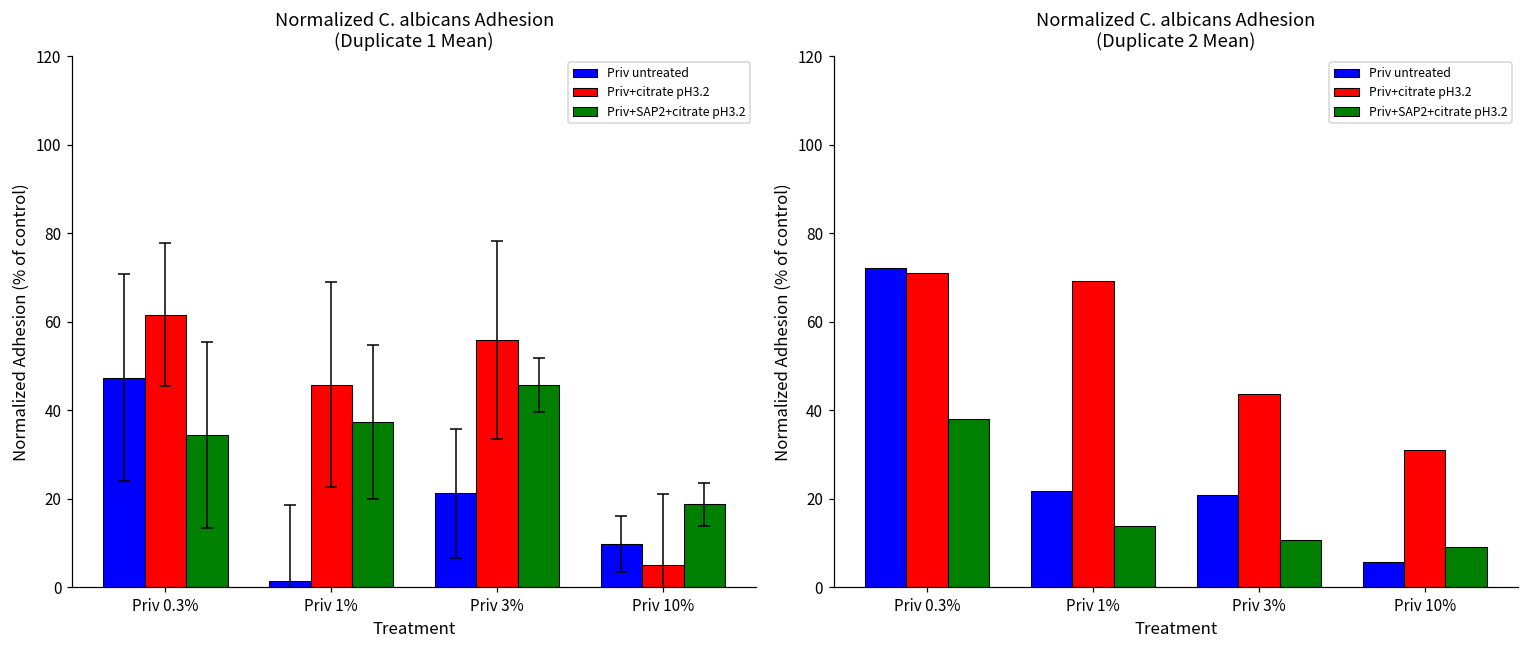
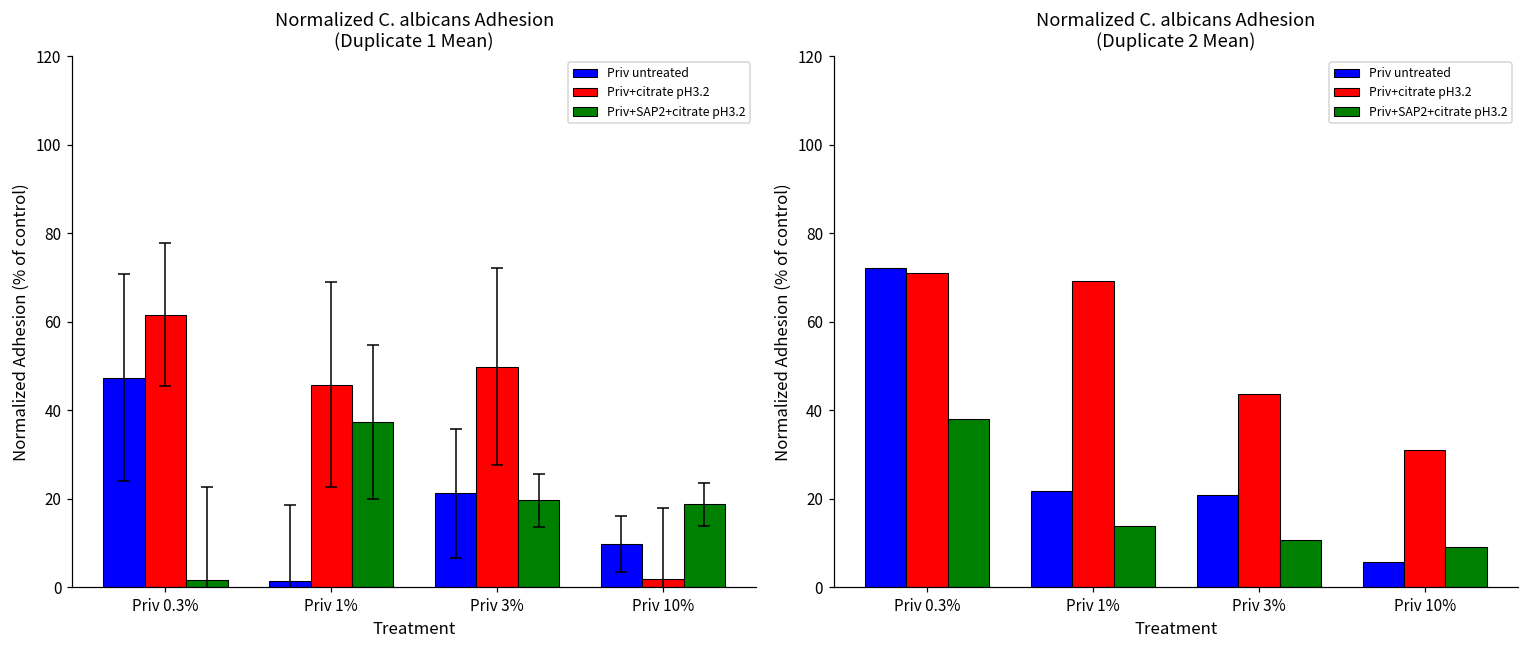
  {
    "Normalized C. albicans Adhesion (Duplicate 1 Mean)": {
      "Priv untreated": {
        "Priv 0.3%": 47,
        "Priv 1%": 1,
        "Priv 3%": 21,
        "Priv 10%": 10
      },
      "Priv+citrate pH3.2": {
        "Priv 0.3%": 62,
        "Priv 1%": 46,
-       "Priv 3%": 56,
-       "Priv 10%": 5
+       "Priv 3%": 50,
+       "Priv 10%": 2
      },
      "Priv+SAP2+citrate pH3.2": {
-       "Priv 0.3%": 34,
+       "Priv 0.3%": 2,
        "Priv 1%": 37,
-       "Priv 3%": 46,
+       "Priv 3%": 20,
        "Priv 10%": 19
      }
    },
    "Normalized C. albicans Adhesion (Duplicate 2 Mean)": {
      "Priv untreated": {
        "Priv 0.3%": 72,
        "Priv 1%": 22,
        "Priv 3%": 21,
        "Priv 10%": 6
      },
      "Priv+citrate pH3.2": {
        "Priv 0.3%": 71,
        "Priv 1%": 69,
        "Priv 3%": 44,
        "Priv 10%": 31
      },
      "Priv+SAP2+citrate pH3.2": {
        "Priv 0.3%": 38,
        "Priv 1%": 14,
        "Priv 3%": 11,
        "Priv 10%": 9
      }
    }
  }
